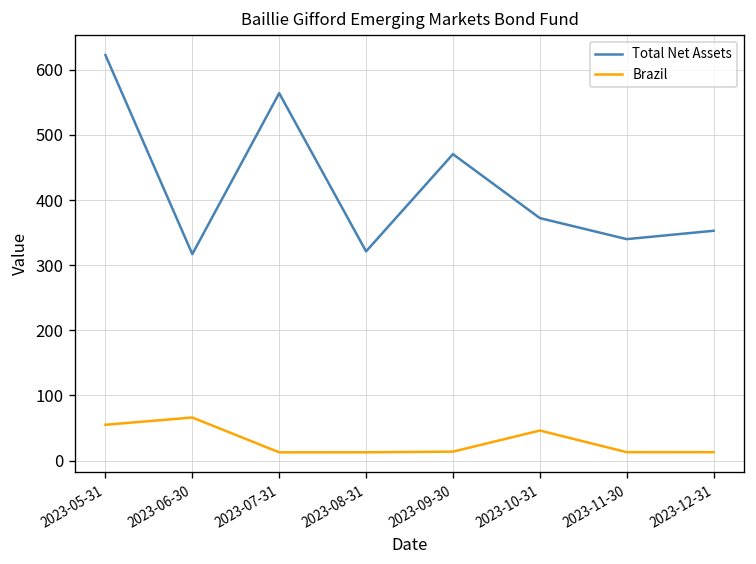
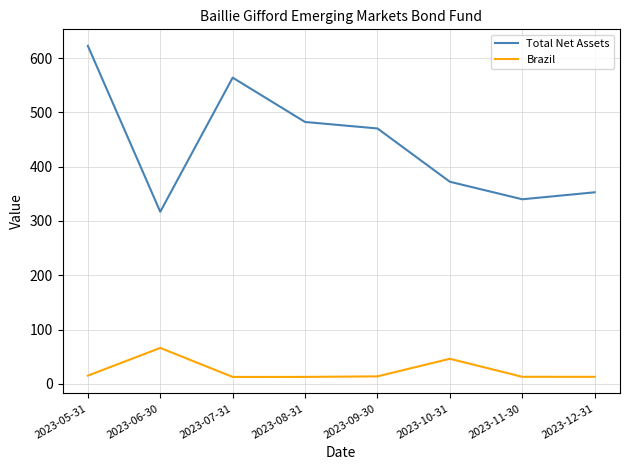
  {
    "Total Net Assets": {
      "2023-05-31": 620,
      "2023-06-30": 320,
      "2023-07-31": 560,
-     "2023-08-31": 320,
+     "2023-08-31": 480,
      "2023-09-30": 470,
      "2023-10-31": 370,
      "2023-11-30": 340,
      "2023-12-31": 350
    },
    "Brazil": {
-     "2023-05-31": 60,
+     "2023-05-31": 20,
      "2023-06-30": 70,
      "2023-07-31": 10,
      "2023-08-31": 10,
      "2023-09-30": 10,
      "2023-10-31": 50,
      "2023-11-30": 10,
      "2023-12-31": 10
    }
  }
